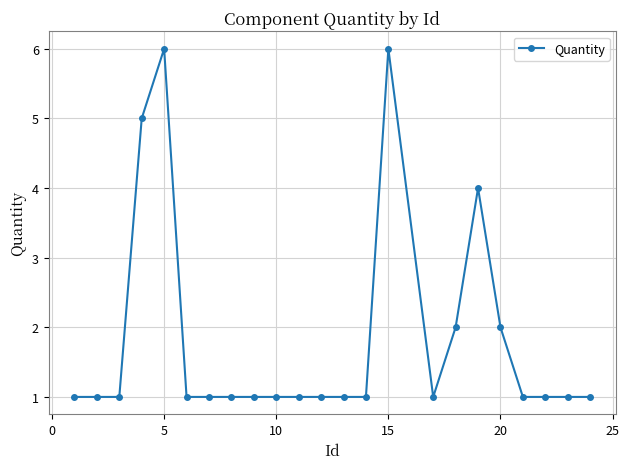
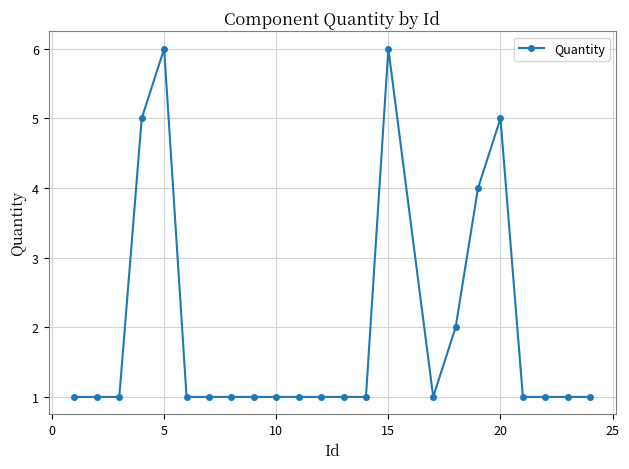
  {
    "5": 6,
    "10": 1,
    "15": 6,
-   "20": 2
+   "20": 5
  }
